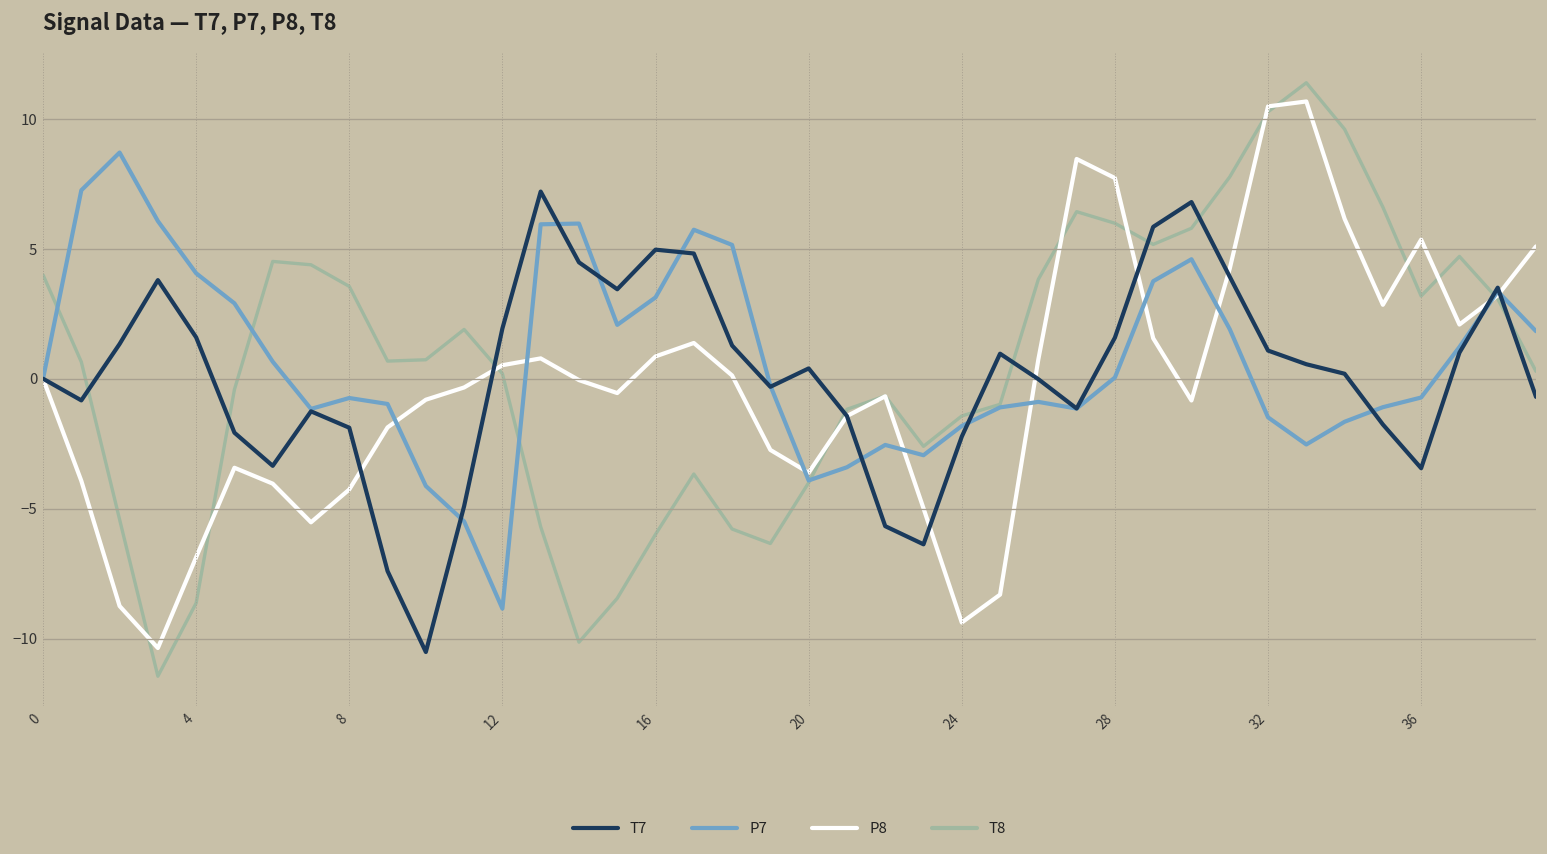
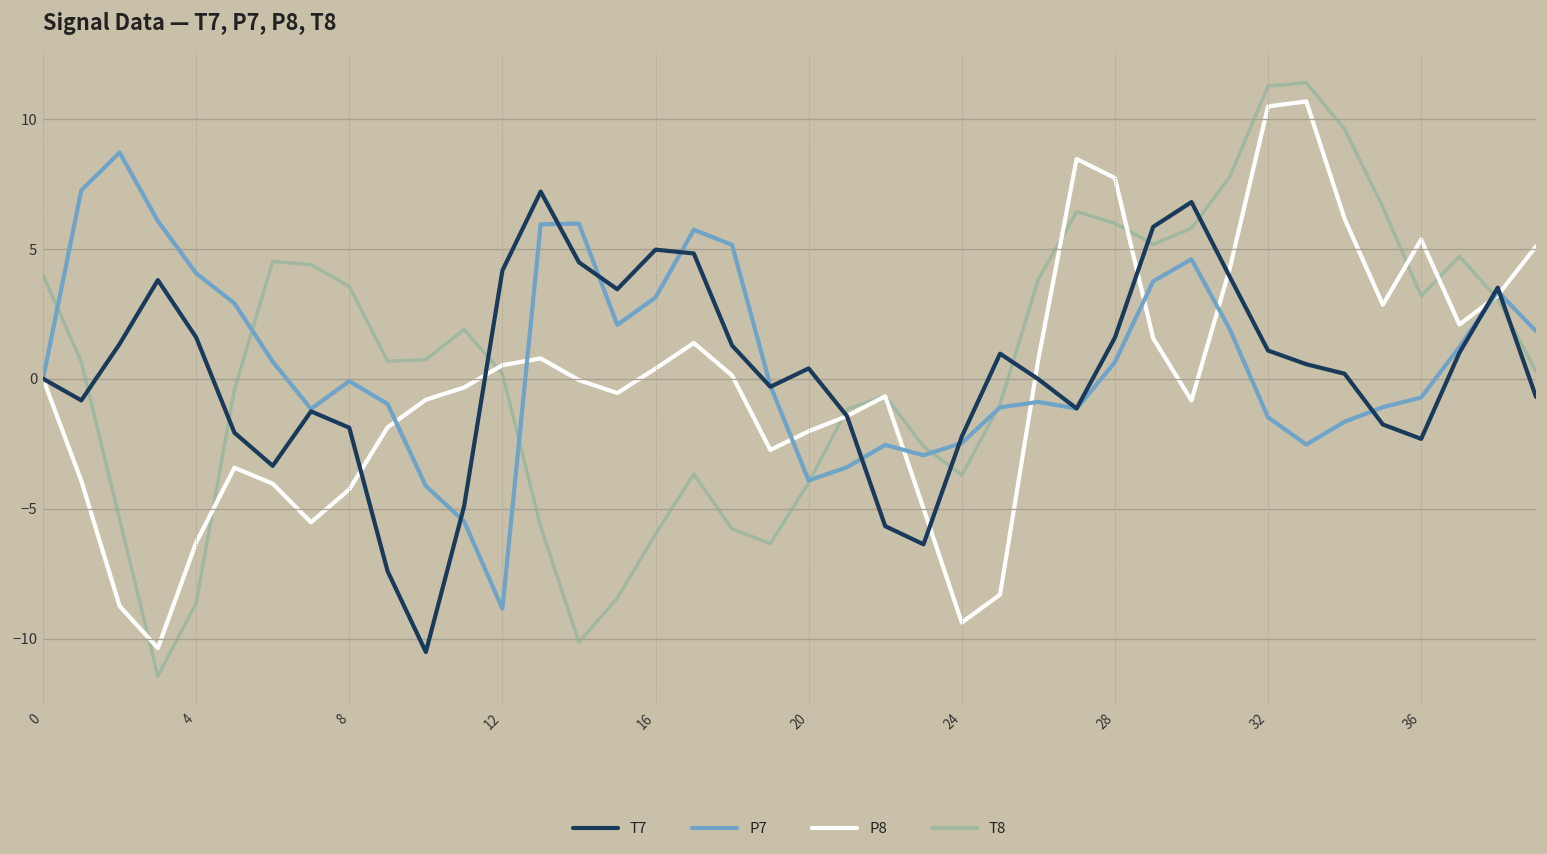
  {
    "T7": {
      "4": 1.6,
      "8": -1.9,
-     "12": 1.9,
+     "12": 4.2,
      "16": 5.0,
      "20": 0.4,
      "24": -2.2,
      "28": 1.6,
      "32": 1.1,
-     "36": -3.4
+     "36": -2.3
    },
    "P7": {
      "4": 4.1,
-     "8": -0.7,
+     "8": -0.1,
      "12": -8.9,
      "16": 3.1,
-     "24": -1.8,
-     "28": 0.0,
+     "24": -2.5,
+     "28": 0.6,
      "32": -1.5,
      "36": -0.7
    },
    "P8": {
-     "4": -6.9,
+     "4": -6.3,
      "8": -4.3,
      "12": 0.5,
-     "16": 0.9,
-     "20": -3.6,
+     "16": 0.4,
+     "20": -2.0,
      "24": -9.4,
      "28": 7.7,
      "32": 10.5,
      "36": 5.4
    },
    "T8": {
      "0": 4.0,
      "4": -8.6,
      "8": 3.6,
      "12": 0.2,
      "16": -6.0,
-     "24": -1.4,
+     "24": -3.7,
      "28": 6.0,
-     "32": 10.3,
+     "32": 11.3,
      "36": 3.2
    }
  }
